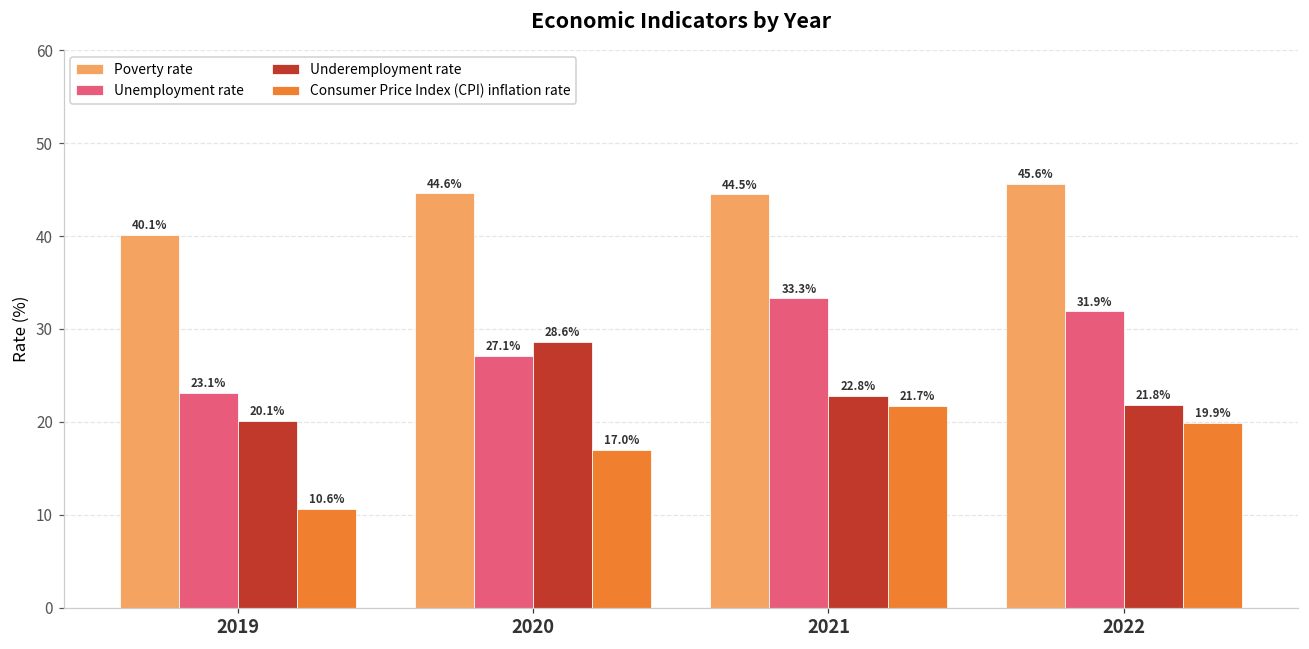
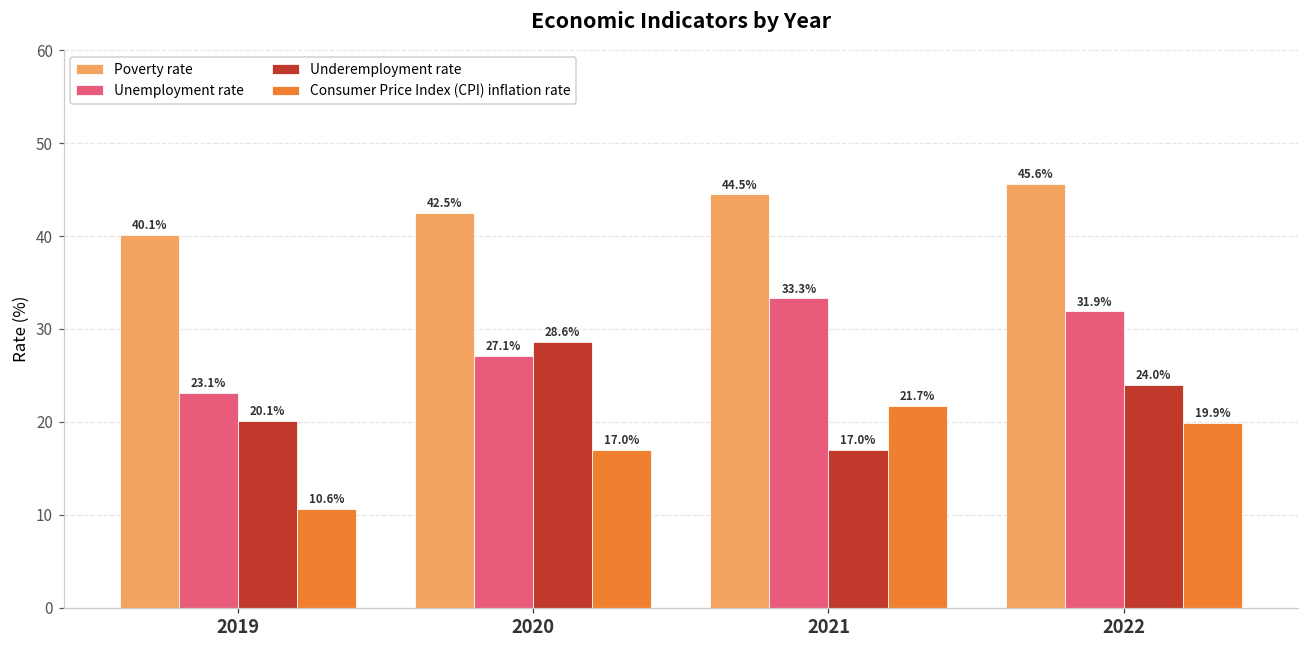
  {
    "Poverty rate": {
      "2019": "40.1%",
-     "2020": "44.6%",
+     "2020": "42.5%",
      "2021": "44.5%",
      "2022": "45.6%"
    },
    "Unemployment rate": {
      "2019": "23.1%",
      "2020": "27.1%",
      "2021": "33.3%",
      "2022": "31.9%"
    },
    "Underemployment rate": {
      "2019": "20.1%",
      "2020": "28.6%",
-     "2021": "22.8%",
-     "2022": "21.8%"
+     "2021": "17.0%",
+     "2022": "24.0%"
    },
    "Consumer Price Index (CPI) inflation rate": {
      "2019": "10.6%",
      "2020": "17.0%",
      "2021": "21.7%",
      "2022": "19.9%"
    }
  }
